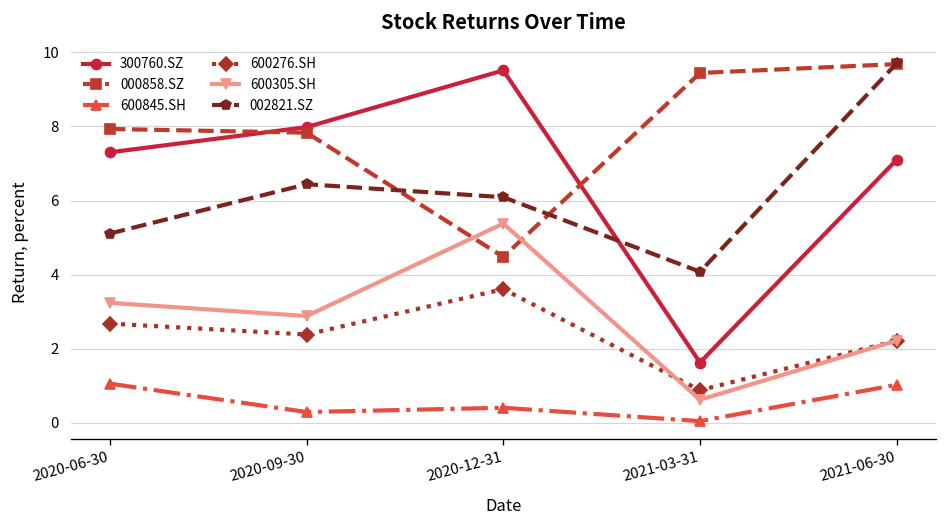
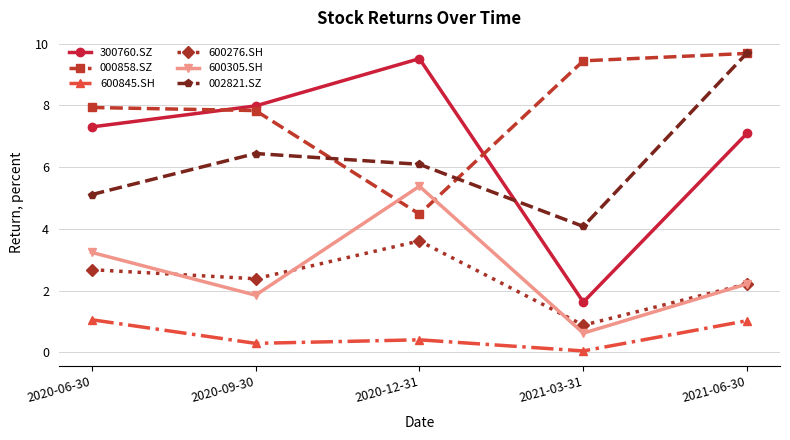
  {
    "600305.SH": {
      "2020-06-30": 3.2,
-     "2020-09-30": 2.9,
+     "2020-09-30": 1.9,
      "2020-12-31": 5.4,
      "2021-03-31": 0.6
    }
  }
